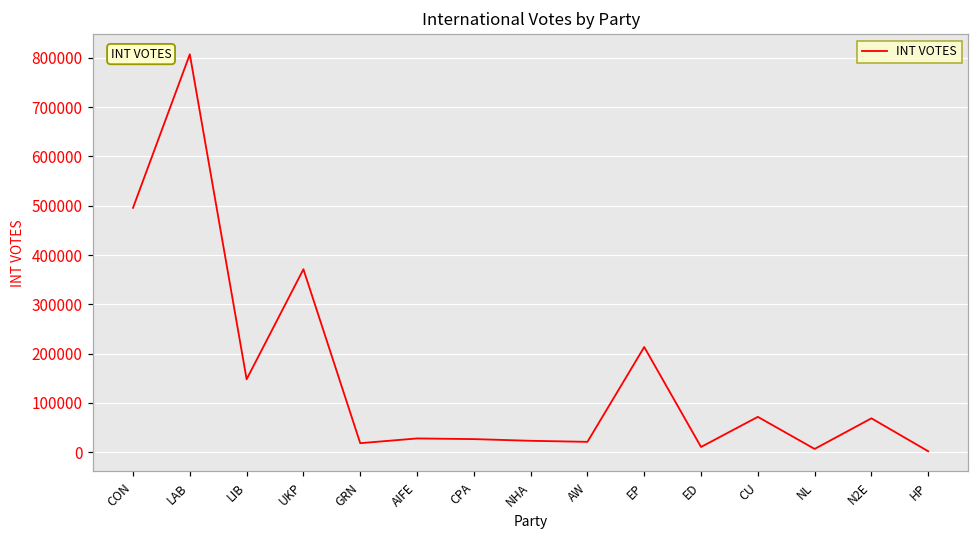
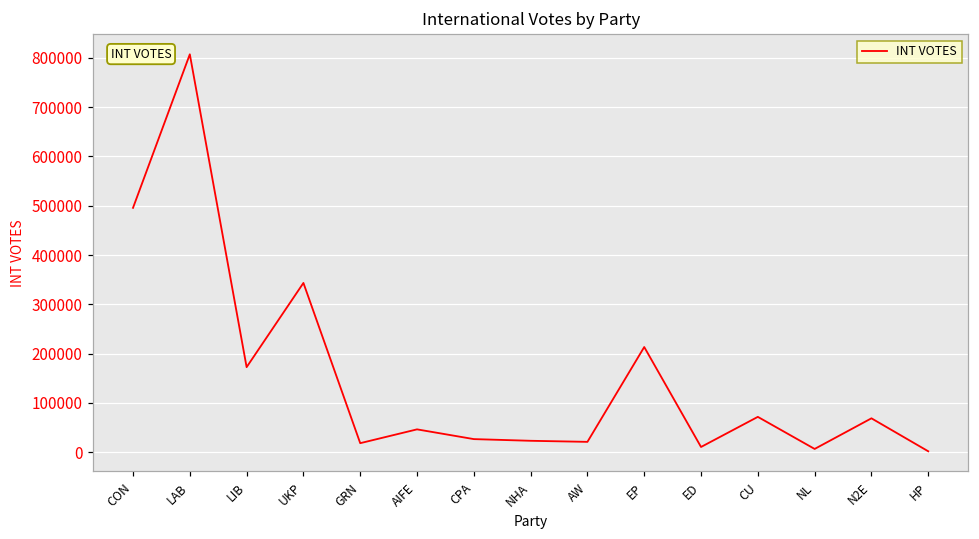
  {
    "CON": 500000,
    "LAB": 810000,
-   "LIB": 150000,
-   "UKP": 370000,
+   "LIB": 170000,
+   "UKP": 340000,
    "GRN": 20000,
-   "AIFE": 30000,
+   "AIFE": 50000,
    "CPA": 30000,
    "NHA": 20000,
    "AW": 20000,
    "EP": 210000,
    "ED": 10000,
    "CU": 70000,
    "NL": 10000,
    "N2E": 70000,
    "HP": 0
  }
